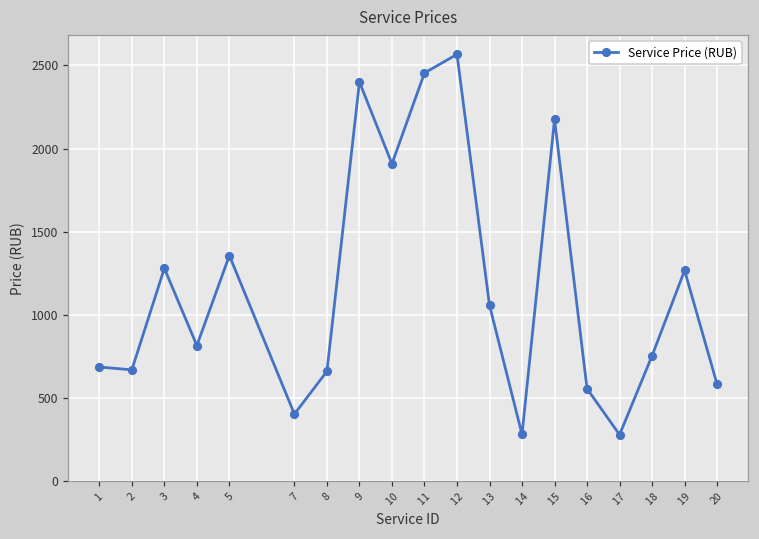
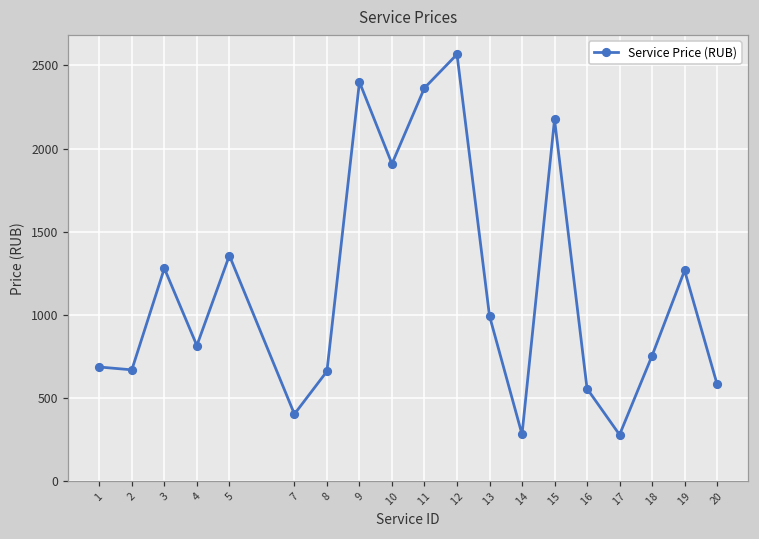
  {
    "1": 690,
    "2": 670,
    "3": 1280,
    "4": 820,
    "5": 1360,
    "7": 400,
    "8": 660,
    "9": 2400,
    "10": 1910,
-   "11": 2450,
+   "11": 2360,
    "12": 2570,
-   "13": 1060,
+   "13": 990,
    "14": 280,
    "15": 2180,
    "16": 560,
    "17": 280,
    "18": 760,
    "19": 1270,
    "20": 580
  }
